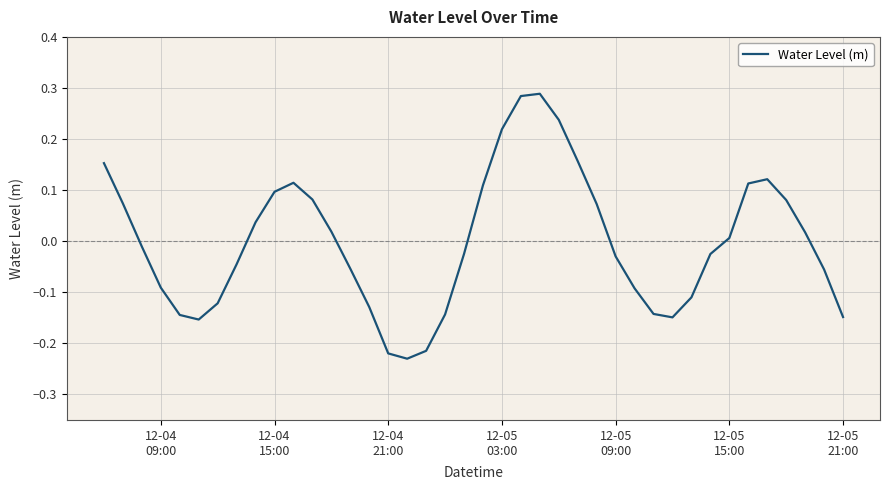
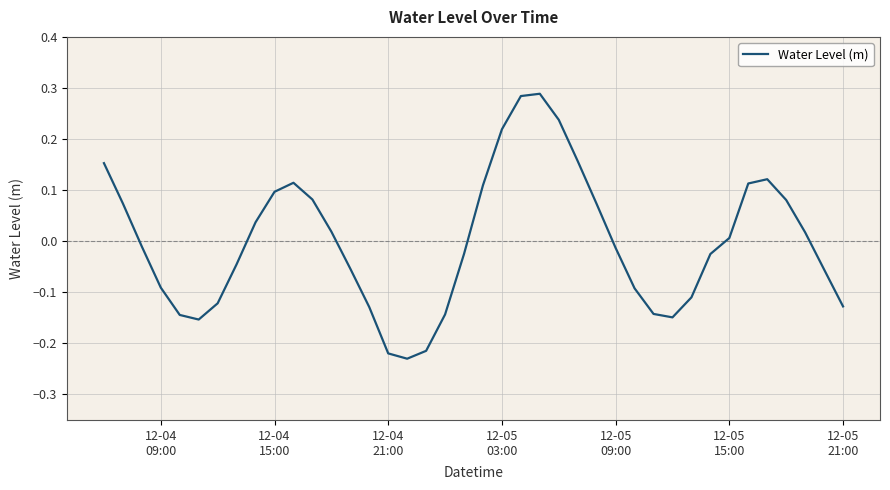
  {
    "12-04 09:00": -0.09,
    "12-04 15:00": 0.10,
    "12-04 21:00": -0.22,
    "12-05 03:00": 0.22,
-   "12-05 09:00": -0.03,
+   "12-05 09:00": -0.01,
    "12-05 15:00": 0.01,
-   "12-05 21:00": -0.15
+   "12-05 21:00": -0.13
  }
